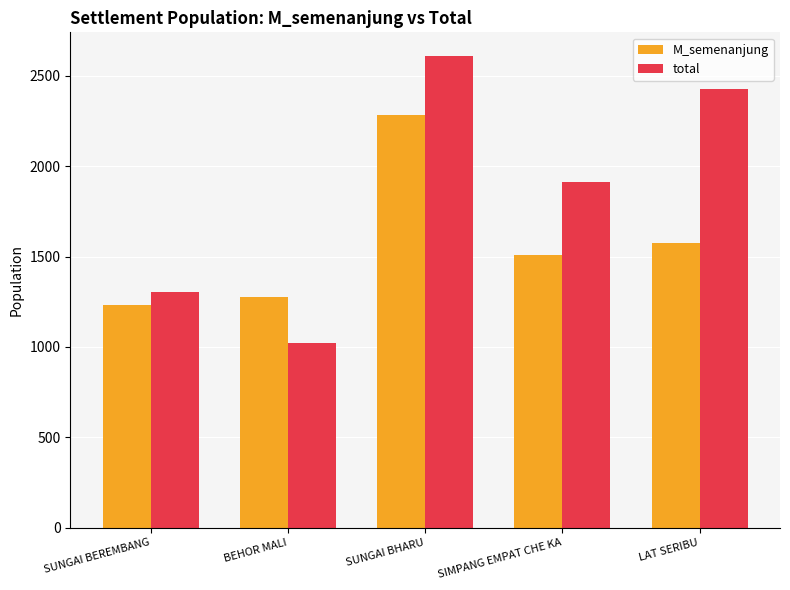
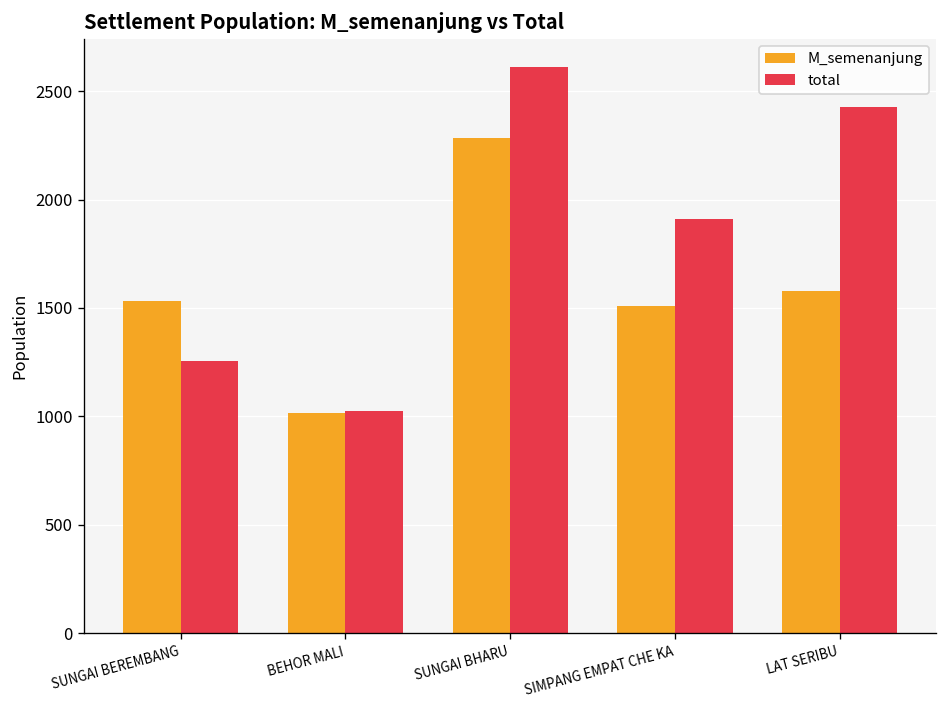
  {
    "M_semenanjung": {
-     "SUNGAI BEREMBANG": 1230,
-     "BEHOR MALI": 1280,
+     "SUNGAI BEREMBANG": 1530,
+     "BEHOR MALI": 1020,
      "SUNGAI BHARU": 2280,
      "SIMPANG EMPAT CHE KA": 1510,
      "LAT SERIBU": 1580
    },
    "total": {
-     "SUNGAI BEREMBANG": 1310,
+     "SUNGAI BEREMBANG": 1250,
      "BEHOR MALI": 1020,
      "SUNGAI BHARU": 2610,
      "SIMPANG EMPAT CHE KA": 1910,
      "LAT SERIBU": 2430
    }
  }
